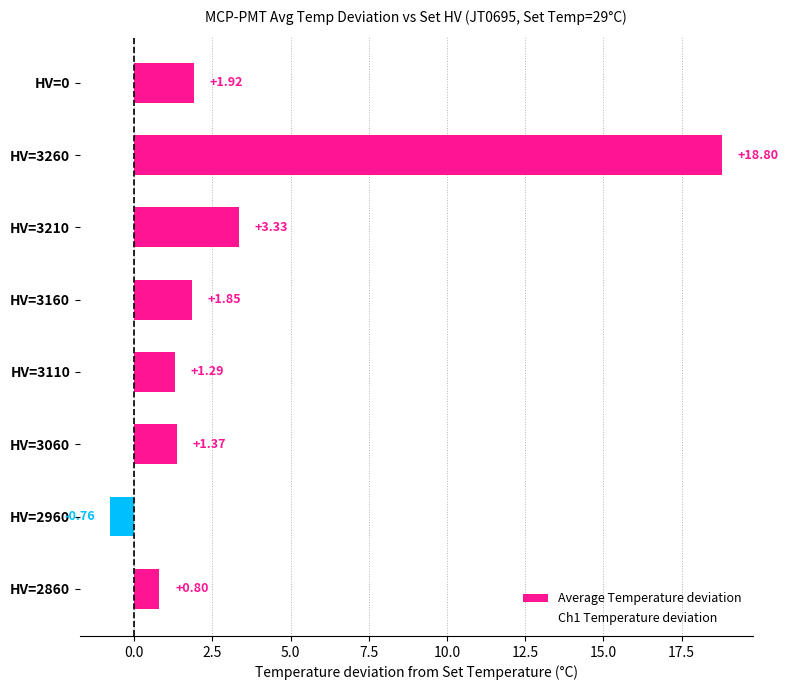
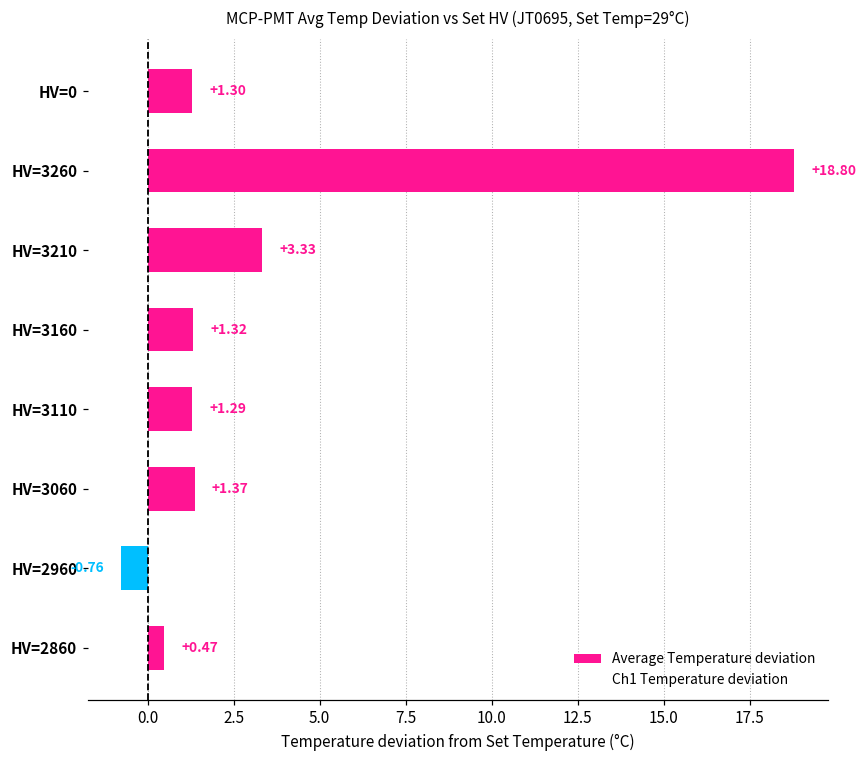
  {
    "Average Temperature deviation": {
-     "HV=0": "+1.92",
+     "HV=0": "+1.30",
      "HV=3260": "+18.80",
      "HV=3210": "+3.33",
-     "HV=3160": "+1.85",
+     "HV=3160": "+1.32",
      "HV=3110": "+1.29",
      "HV=3060": "+1.37",
      "HV=2960": "-0.76",
-     "HV=2860": "+0.80"
+     "HV=2860": "+0.47"
    },
    "Ch1 Temperature deviation": {
      "HV=0": "0.0",
      "HV=3260": "0.0",
      "HV=3210": "0.0",
      "HV=3160": "0.0",
      "HV=3110": "0.0",
      "HV=3060": "0.0",
      "HV=2960": "0.0",
      "HV=2860": "0.0"
    }
  }
